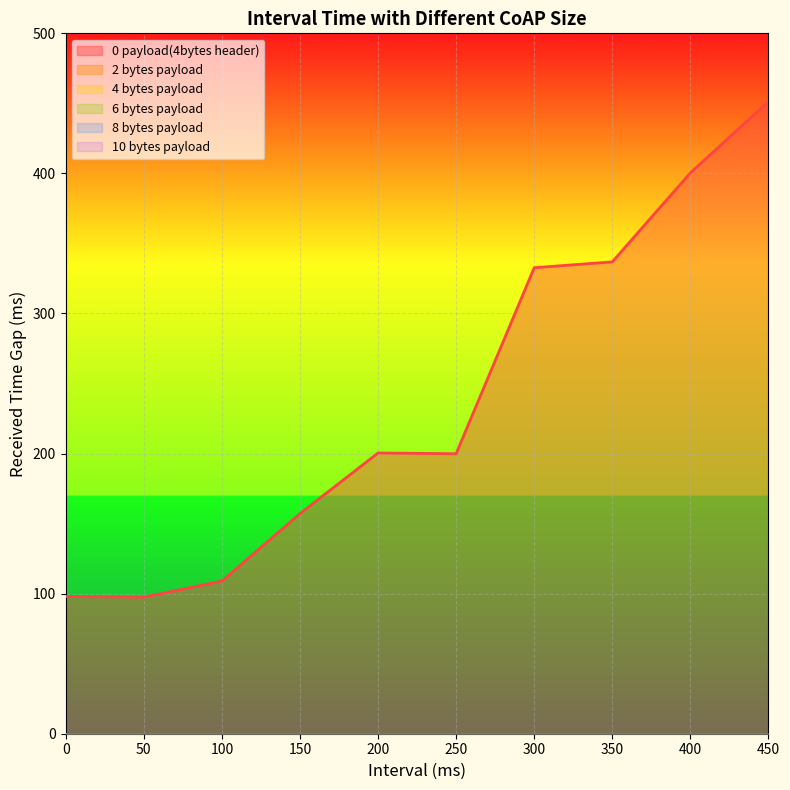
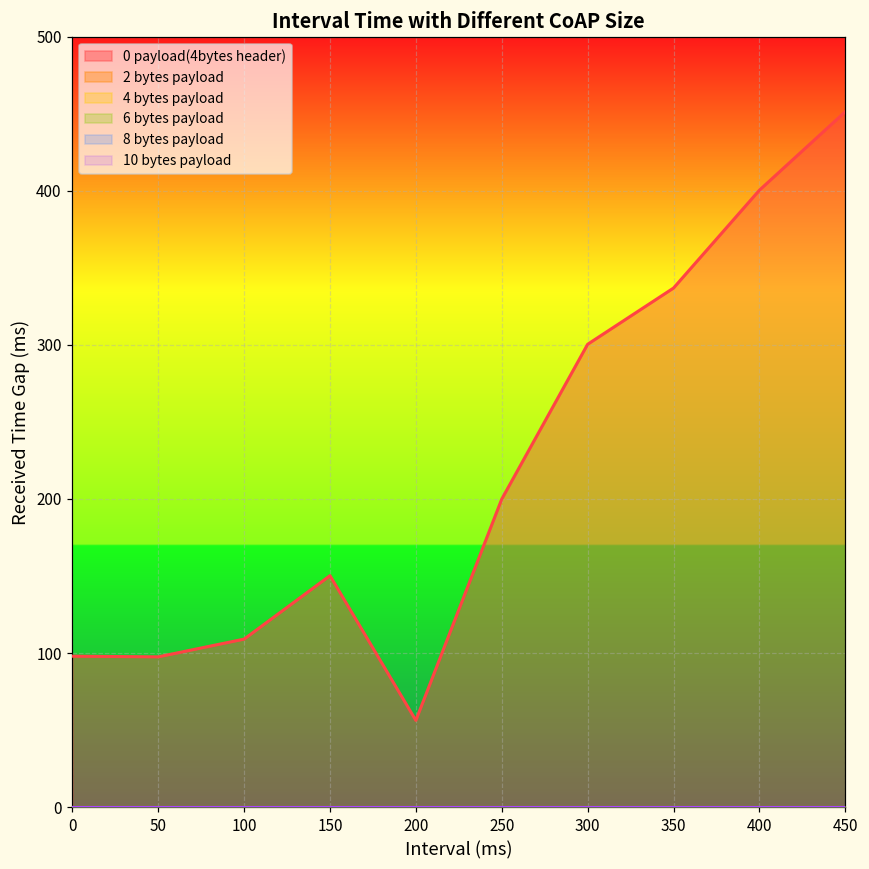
  {
    "0 payload(4bytes header)": {
      "0": 98,
      "50": 98,
      "100": 109,
-     "150": 157,
-     "200": 200,
+     "150": 150,
+     "200": 56,
      "250": 200,
-     "300": 333,
+     "300": 300,
      "350": 337,
      "400": 400,
      "450": 451
    },
    "10 bytes payload": {
      "0": 0,
      "50": 0,
      "100": 0,
      "150": 0,
      "200": 0,
      "250": 0,
      "300": 0,
      "350": 0,
      "400": 0,
      "450": 0
    }
  }
